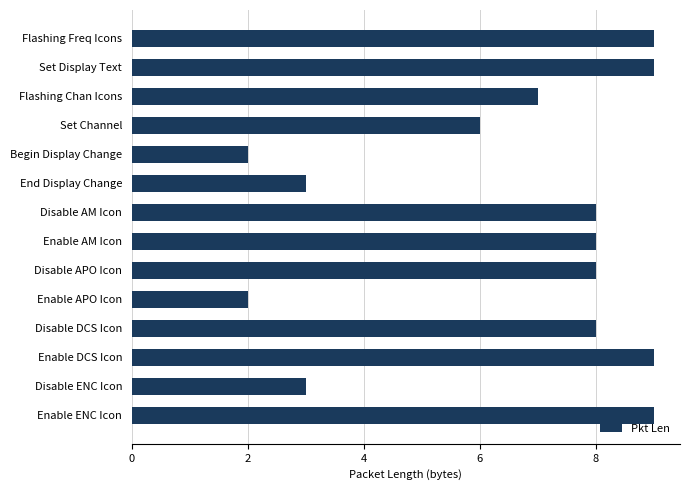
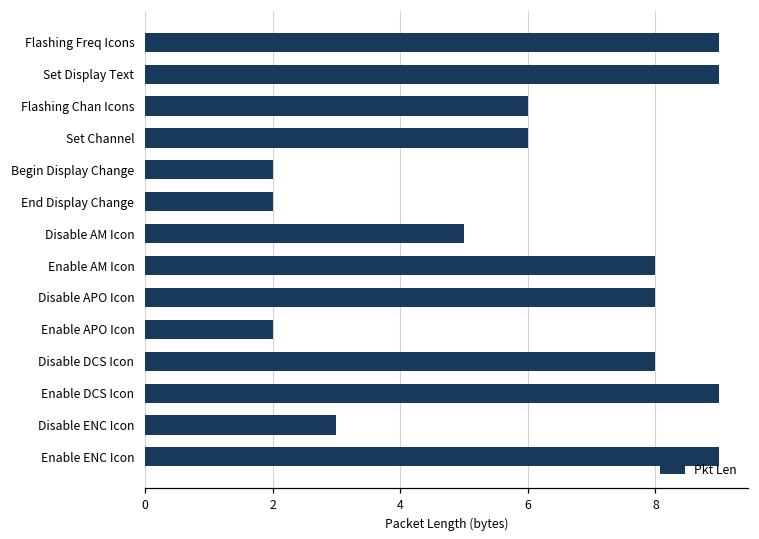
  {
    "Flashing Freq Icons": 9,
    "Set Display Text": 9,
-   "Flashing Chan Icons": 7,
+   "Flashing Chan Icons": 6,
    "Set Channel": 6,
    "Begin Display Change": 2,
-   "End Display Change": 3,
-   "Disable AM Icon": 8,
+   "End Display Change": 2,
+   "Disable AM Icon": 5,
    "Enable AM Icon": 8,
    "Disable APO Icon": 8,
    "Enable APO Icon": 2,
    "Disable DCS Icon": 8,
    "Enable DCS Icon": 9,
    "Disable ENC Icon": 3,
    "Enable ENC Icon": 9
  }
